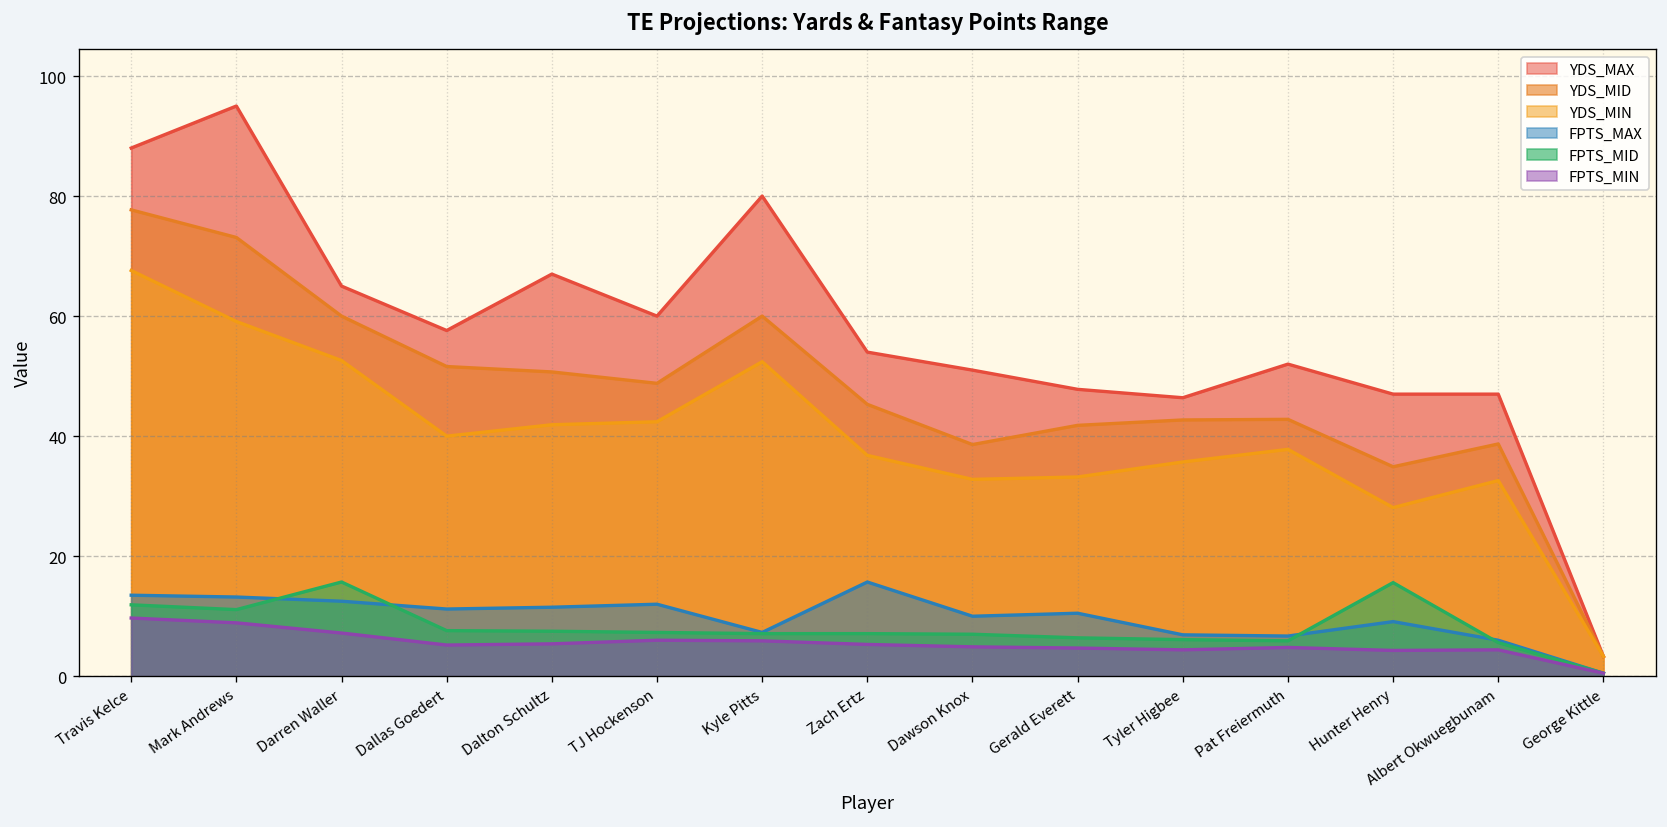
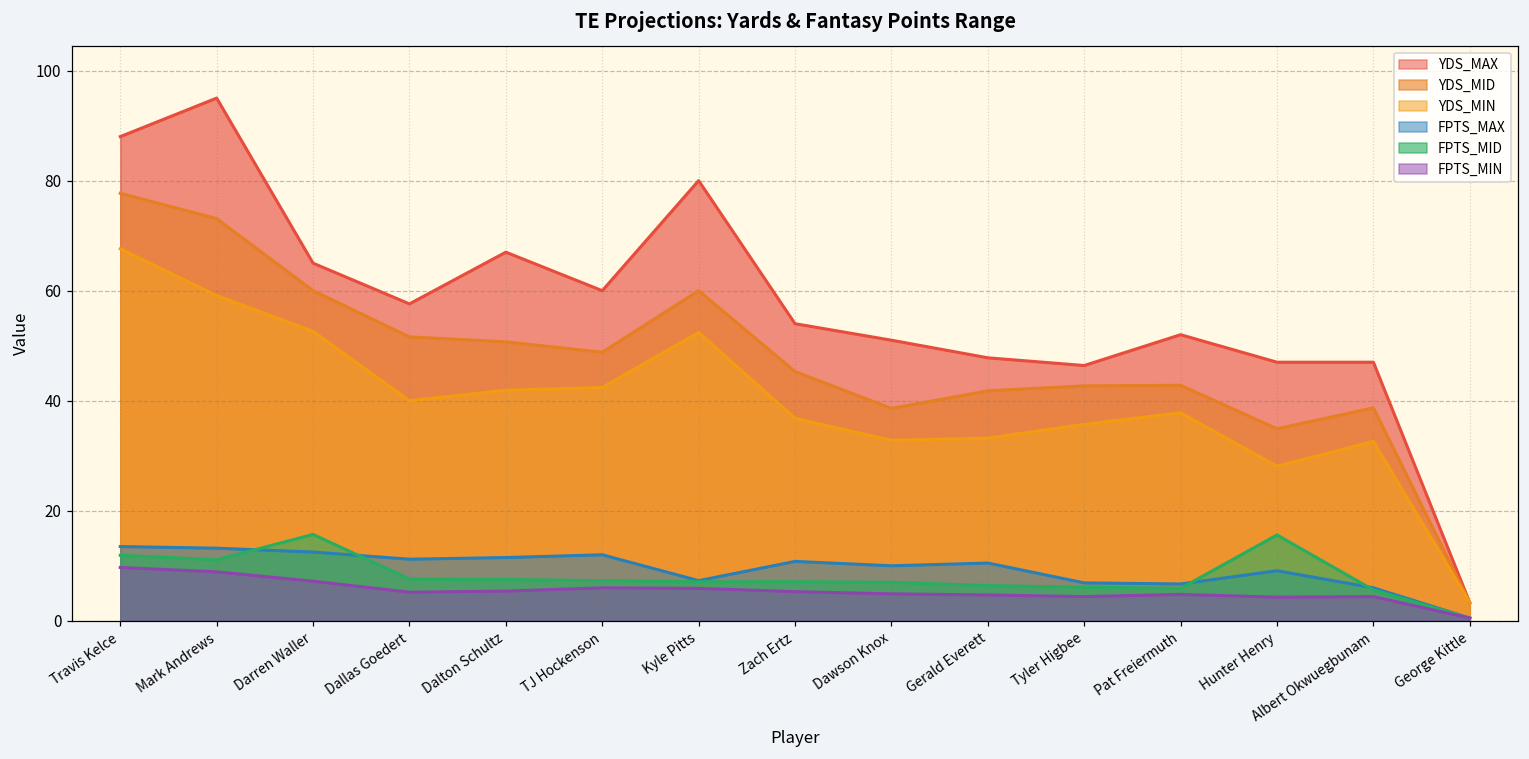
  {
    "FPTS_MAX": {
      "Travis Kelce": 14,
      "Mark Andrews": 13,
      "Darren Waller": 13,
      "Dallas Goedert": 11,
      "Dalton Schultz": 12,
      "TJ Hockenson": 12,
-     "Zach Ertz": 16,
+     "Zach Ertz": 11,
      "Dawson Knox": 10,
      "Gerald Everett": 11,
      "Tyler Higbee": 7,
      "Pat Freiermuth": 7,
      "Hunter Henry": 9
    },
    "FPTS_MID": {
      "Travis Kelce": 12,
      "Mark Andrews": 11,
      "Darren Waller": 16,
      "Dallas Goedert": 8,
      "Dalton Schultz": 8,
      "TJ Hockenson": 7,
      "Zach Ertz": 7,
      "Dawson Knox": 7,
      "Gerald Everett": 6,
      "Tyler Higbee": 6,
      "Pat Freiermuth": 6,
      "Hunter Henry": 16
    },
    "FPTS_MIN": {
      "Travis Kelce": 10,
      "Mark Andrews": 9,
      "Darren Waller": 7,
      "Dallas Goedert": 5,
      "Dalton Schultz": 5,
      "TJ Hockenson": 6,
      "Kyle Pitts": 6,
      "Zach Ertz": 5,
      "Dawson Knox": 5,
      "Gerald Everett": 5,
      "Tyler Higbee": 4,
      "Pat Freiermuth": 5,
      "Hunter Henry": 4,
      "Albert Okwuegbunam": 4
    }
  }
